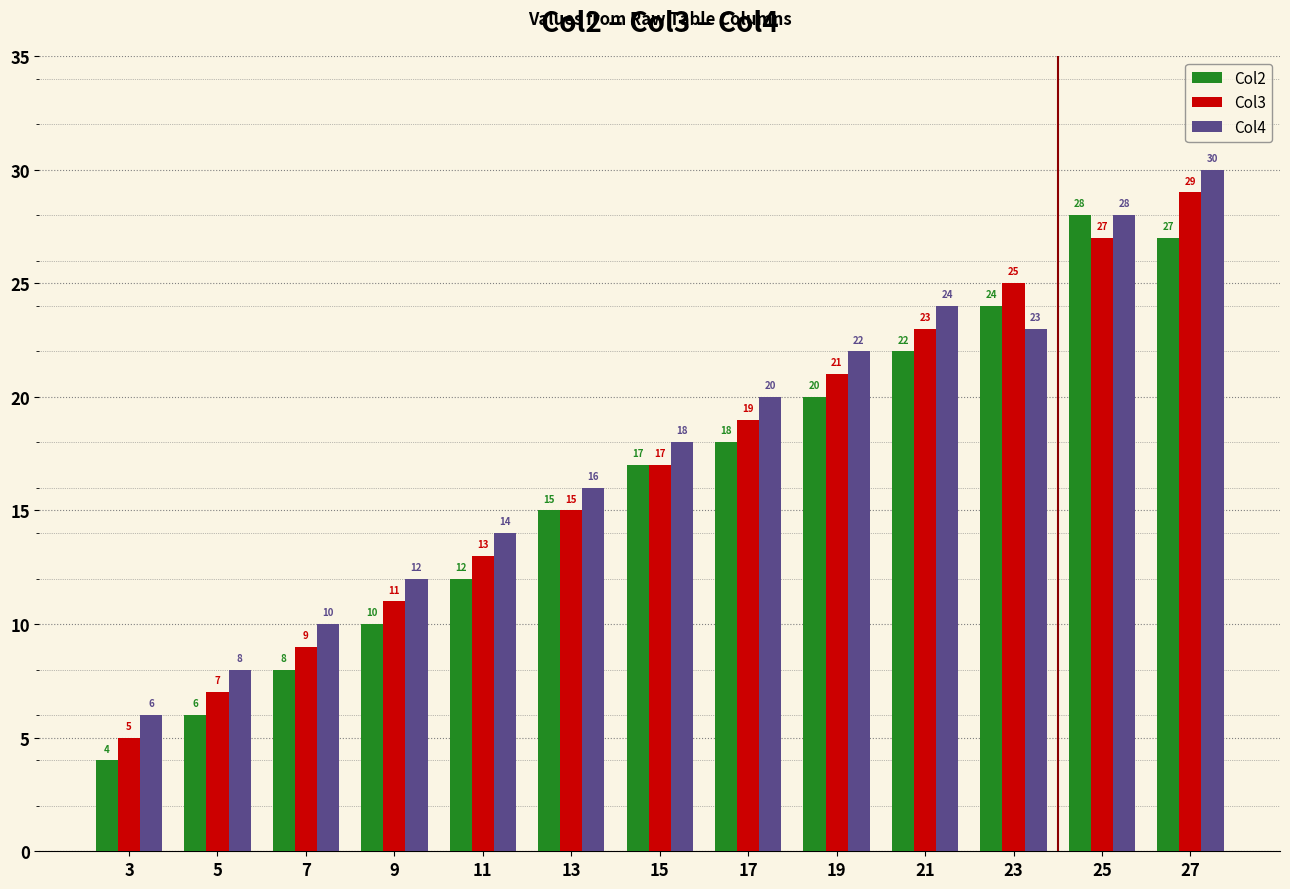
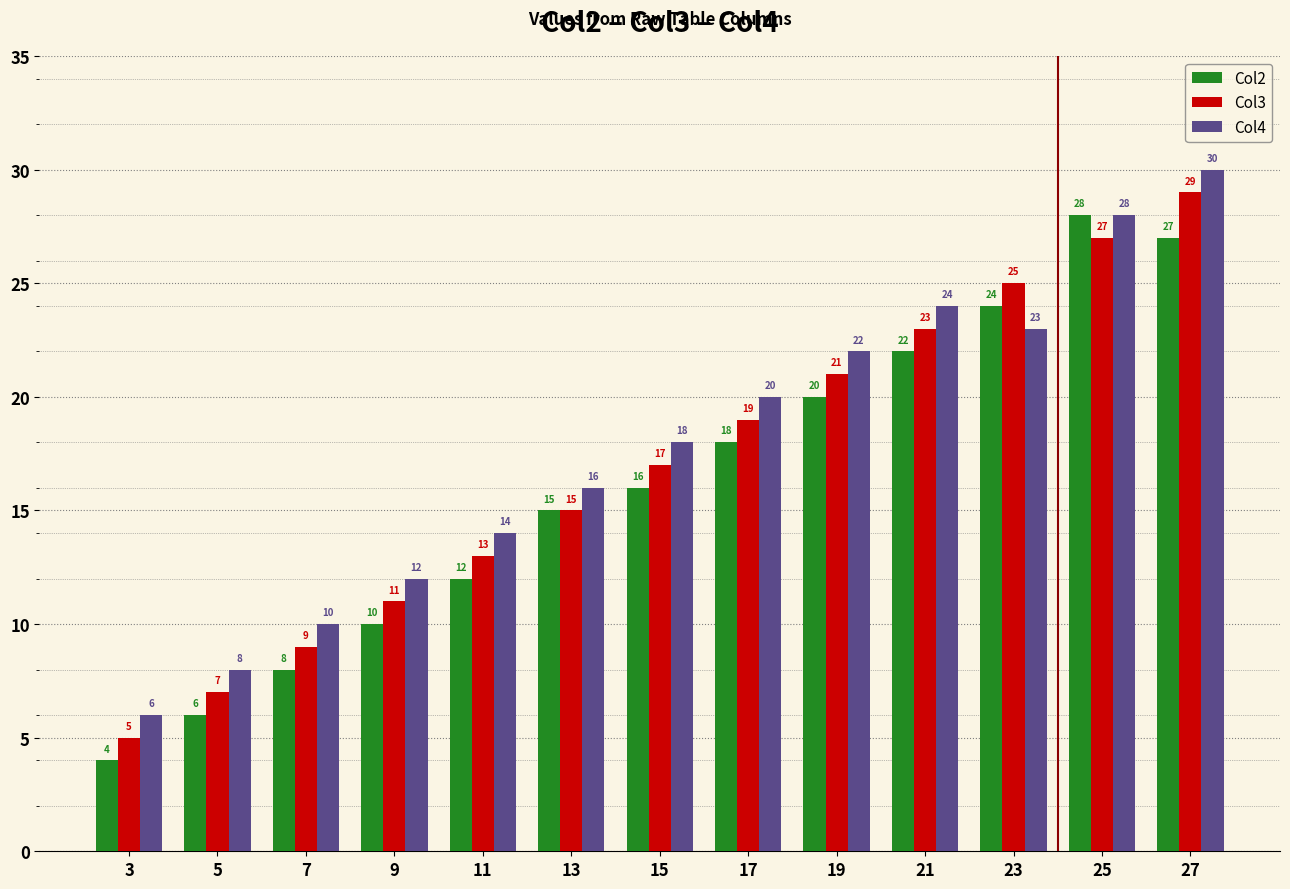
  {
    "Col2": {
      "3": 4,
      "5": 6,
      "7": 8,
      "9": 10,
      "11": 12,
      "13": 15,
-     "15": 17,
+     "15": 16,
      "17": 18,
      "19": 20,
      "21": 22,
      "23": 24,
      "25": 28,
      "27": 27
    },
    "Col3": {
      "3": 5,
      "5": 7,
      "7": 9,
      "9": 11,
      "11": 13,
      "13": 15,
      "15": 17,
      "17": 19,
      "19": 21,
      "21": 23,
      "23": 25,
      "25": 27,
      "27": 29
    },
    "Col4": {
      "3": 6,
      "5": 8,
      "7": 10,
      "9": 12,
      "11": 14,
      "13": 16,
      "15": 18,
      "17": 20,
      "19": 22,
      "21": 24,
      "23": 23,
      "25": 28,
      "27": 30
    }
  }
